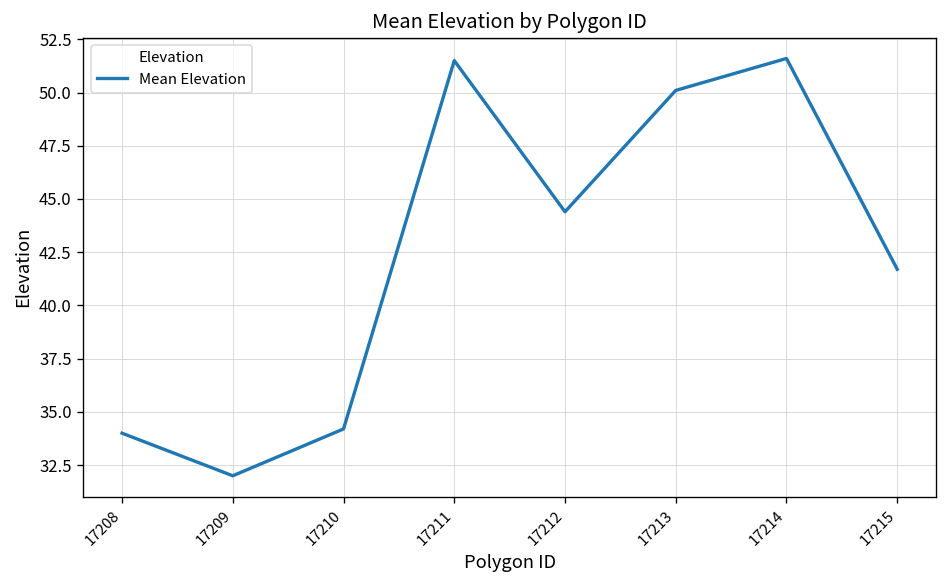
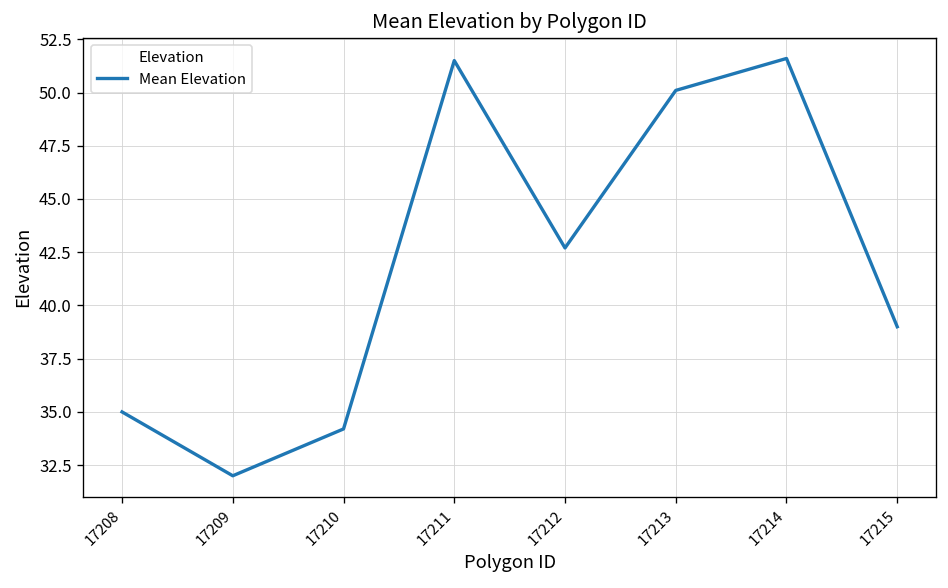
  {
-   "17208": 34,
+   "17208": 35,
    "17209": 32.0,
    "17210": 34.2,
    "17211": 51.5,
-   "17212": 44.4,
+   "17212": 42.7,
    "17213": 50.1,
    "17214": 51.6,
-   "17215": 41.7
+   "17215": 39.0
  }
